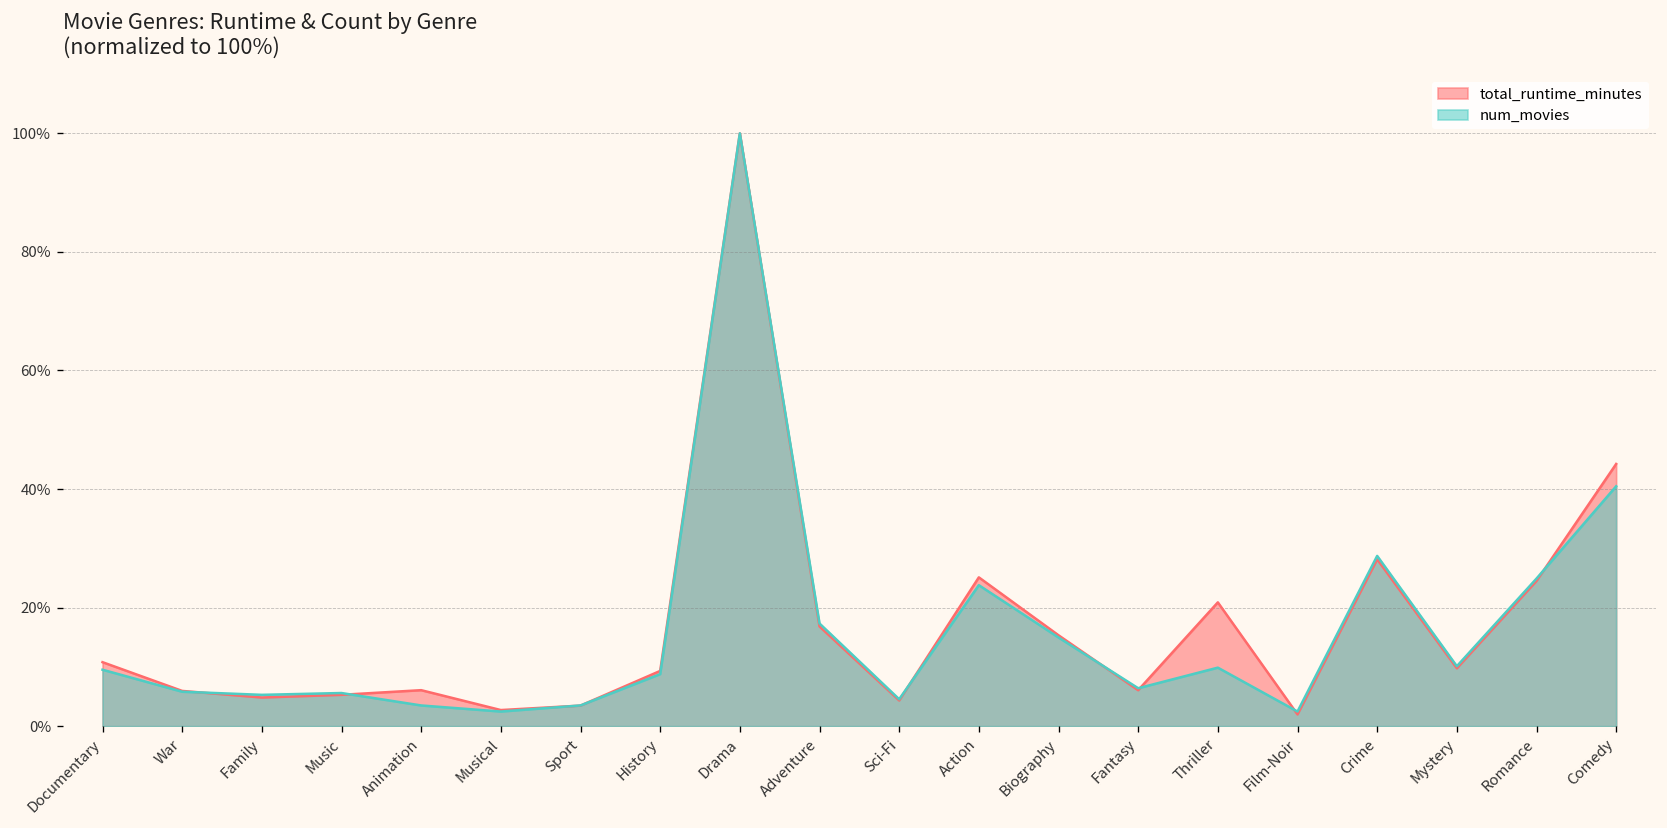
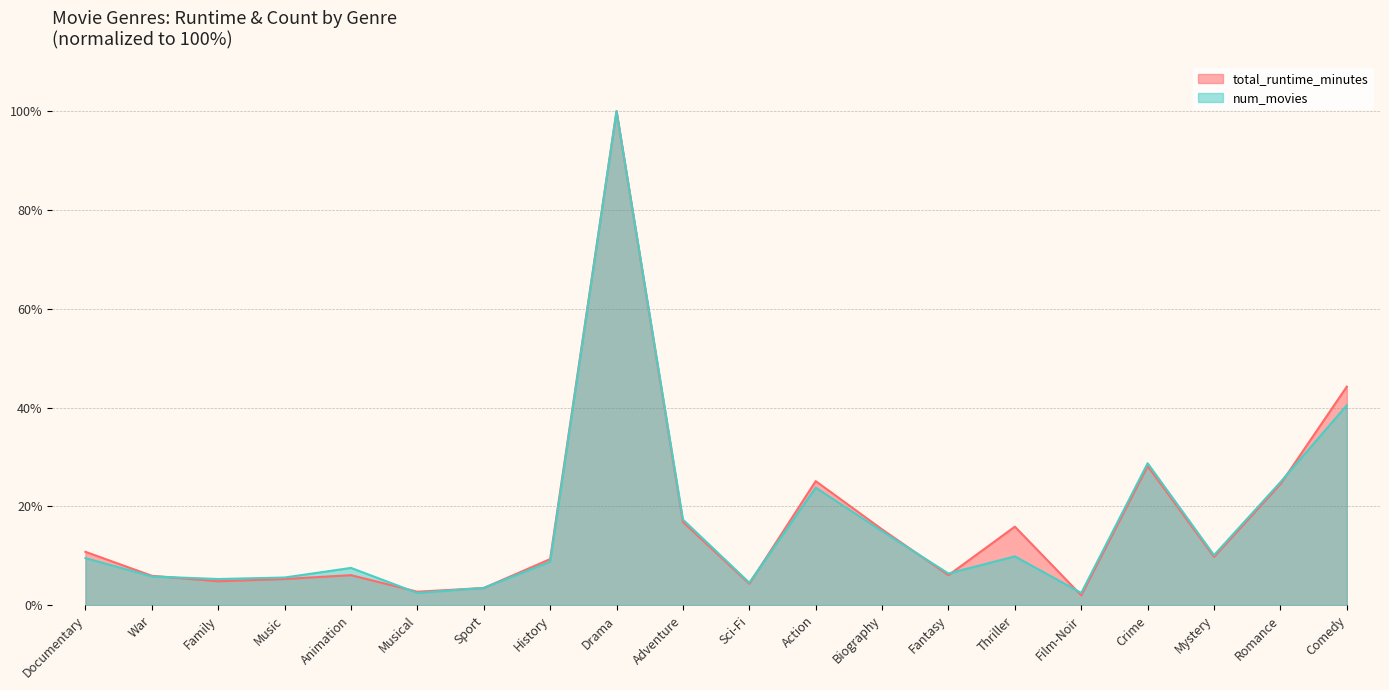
  {
    "total_runtime_minutes": {
      "Documentary": "11%",
      "Animation": "6%",
      "History": "9%",
      "Action": "25%",
-     "Thriller": "21%",
+     "Thriller": "16%",
      "Crime": "28%",
      "Comedy": "44%"
    },
    "num_movies": {
      "Documentary": "10%",
-     "Animation": "3%",
+     "Animation": "8%",
      "History": "9%",
      "Action": "24%",
      "Thriller": "10%",
      "Crime": "29%",
      "Comedy": "40%"
    }
  }
